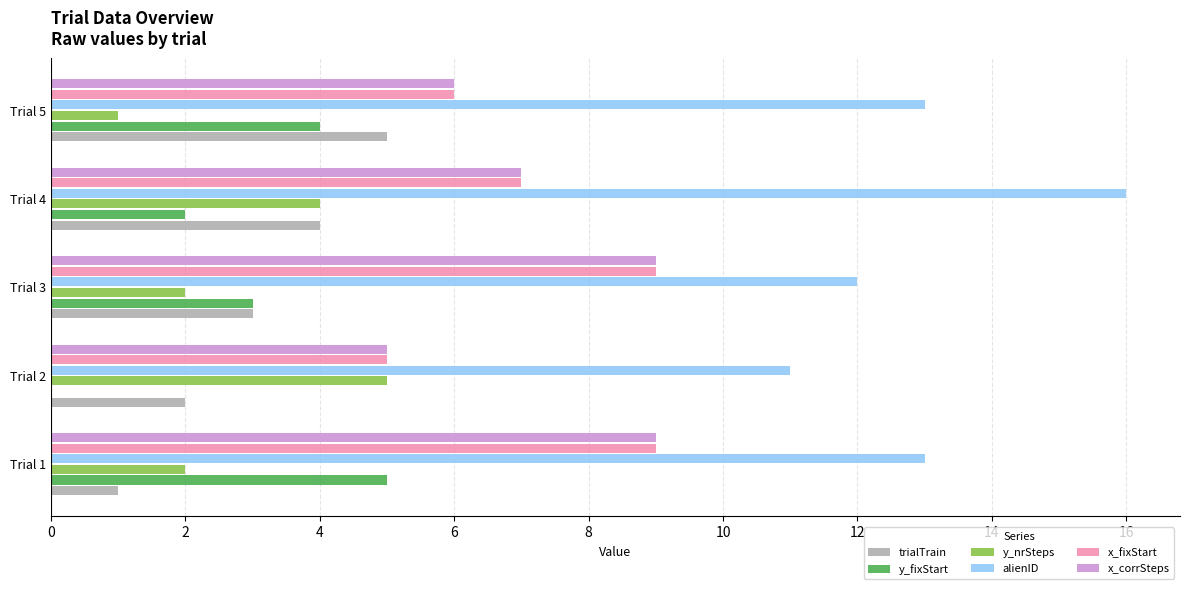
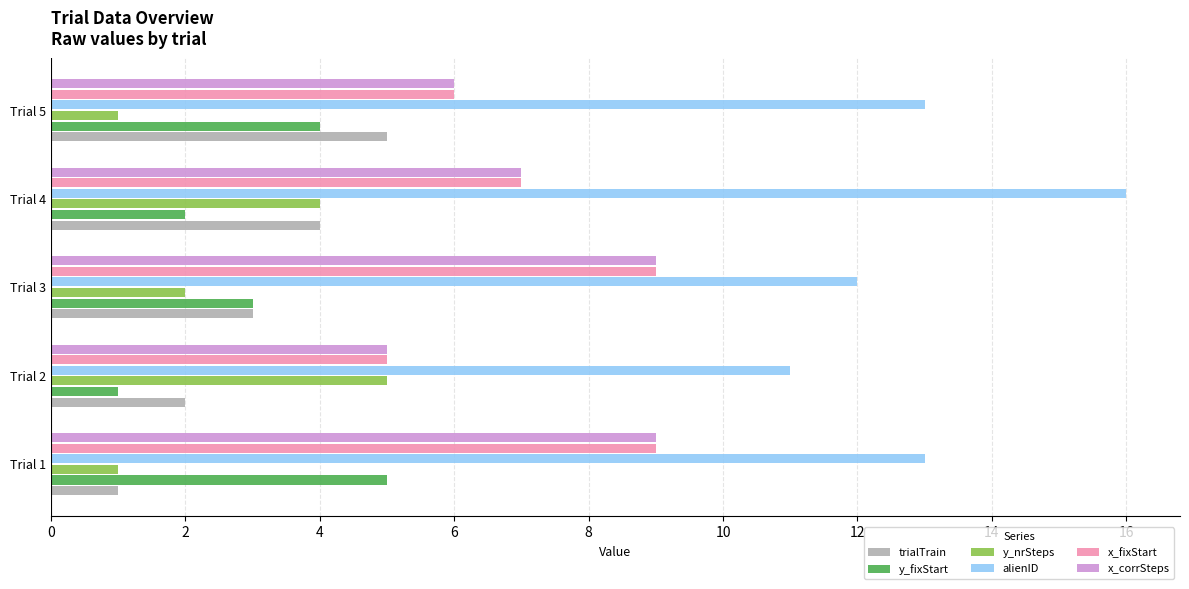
  {
    "y_fixStart": {
      "Trial 5": 4,
      "Trial 4": 2,
      "Trial 3": 3,
-     "Trial 2": 0,
+     "Trial 2": 1,
      "Trial 1": 5
    },
    "y_nrSteps": {
      "Trial 5": 1,
      "Trial 4": 4,
      "Trial 3": 2,
      "Trial 2": 5,
-     "Trial 1": 2
+     "Trial 1": 1
    },
    "alienID": {
      "Trial 5": 13,
      "Trial 4": 16,
      "Trial 3": 12,
      "Trial 2": 11,
      "Trial 1": 13
    }
  }
